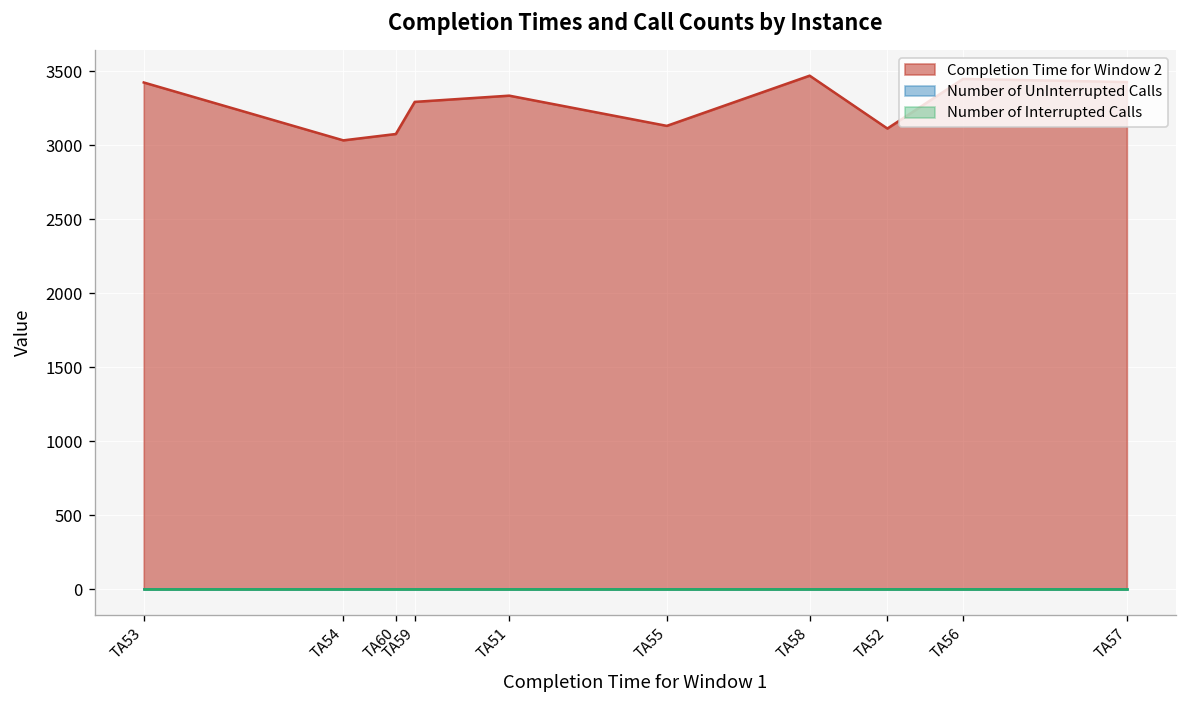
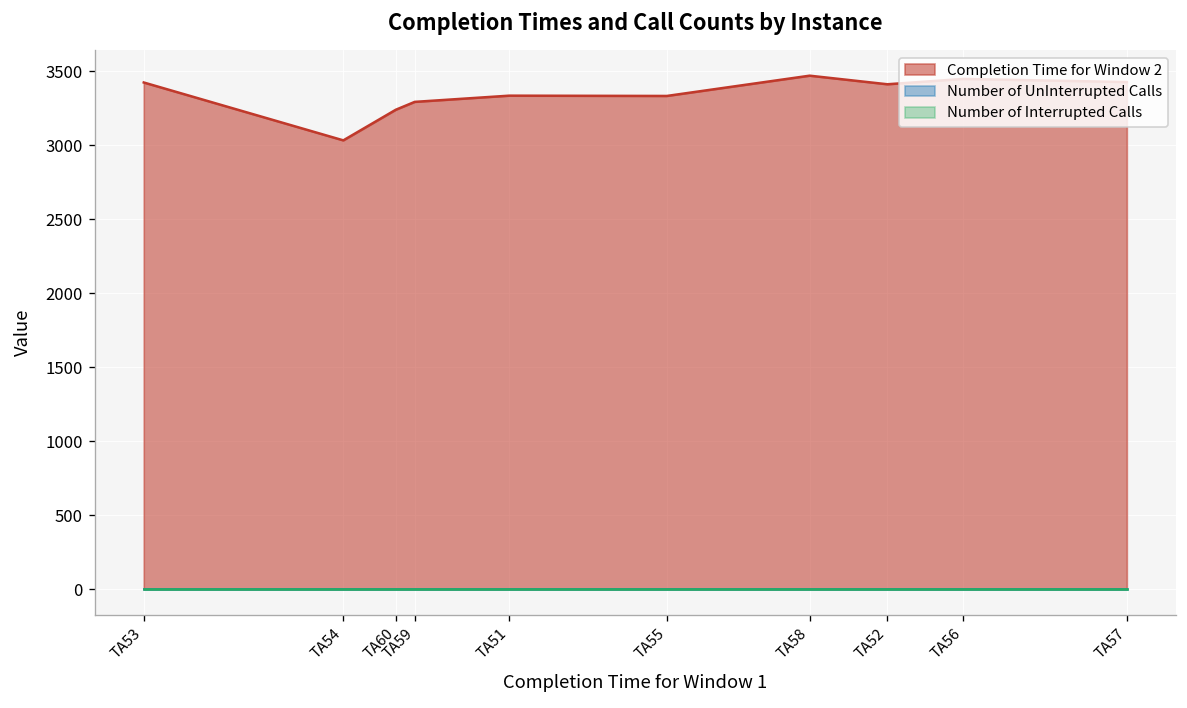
  {
    "Completion Time for Window 2": {
      "TA53": 3420,
      "TA54": 3030,
-     "TA60": 3080,
+     "TA60": 3240,
      "TA59": 3290,
      "TA51": 3330,
-     "TA55": 3130,
+     "TA55": 3330,
      "TA58": 3470,
-     "TA52": 3110
+     "TA52": 3410
    },
    "Number of Interrupted Calls": {
      "TA53": 0,
      "TA54": 0,
      "TA60": 0,
      "TA59": 0,
      "TA51": 0,
      "TA55": 0,
      "TA58": 0,
      "TA52": 0,
      "TA56": 0,
      "TA57": 0
    }
  }
